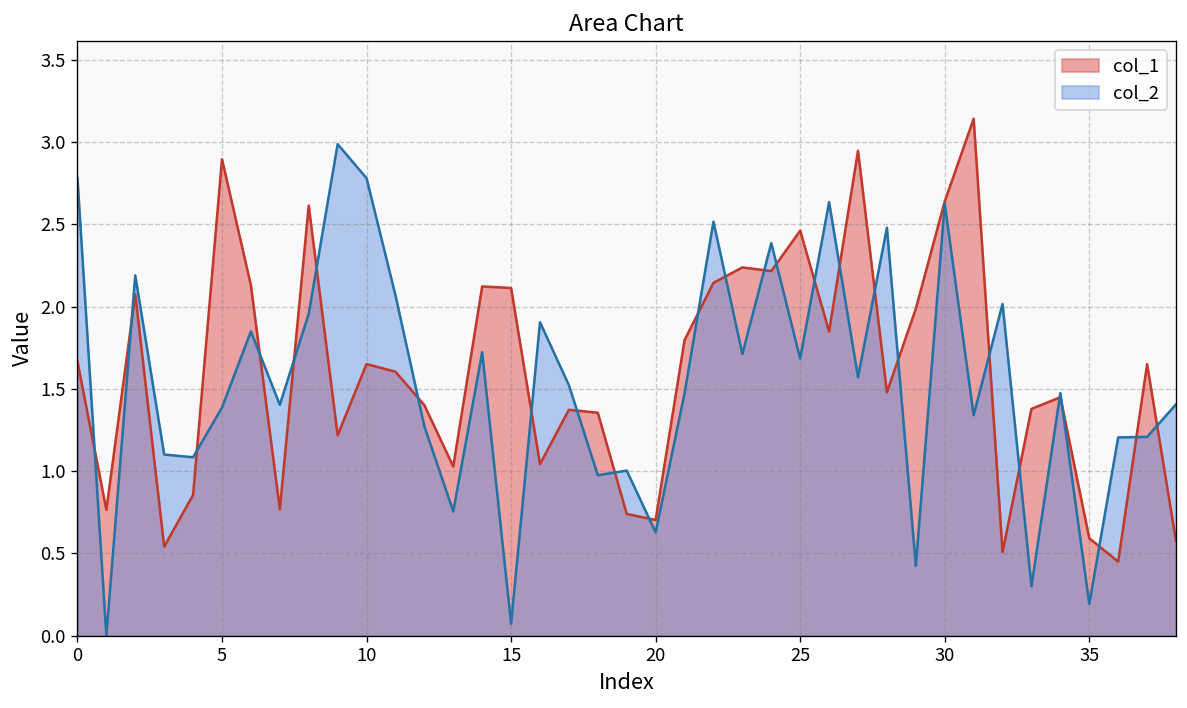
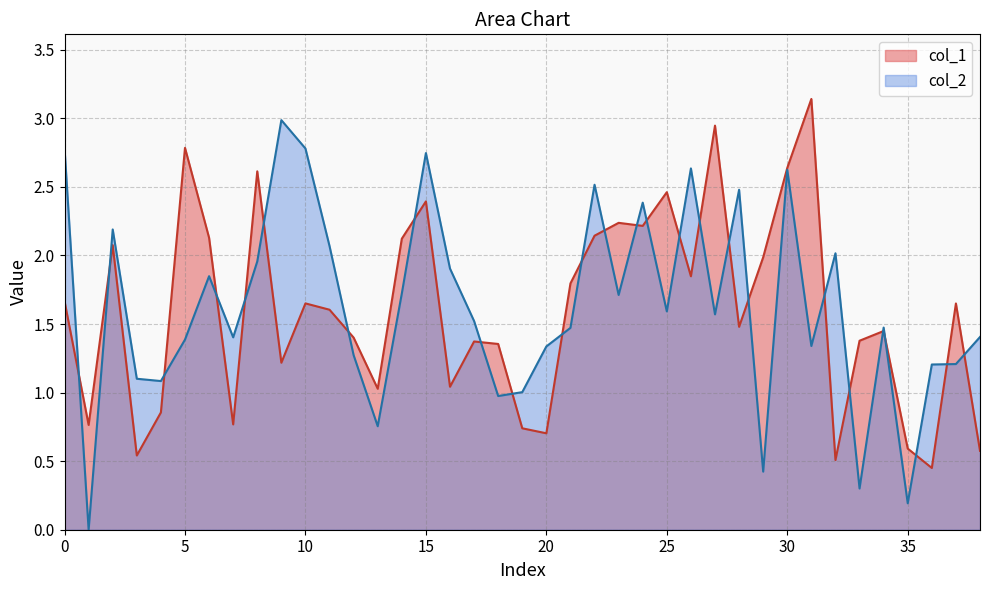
  {
    "col_1": {
      "0": 1.67,
-     "5": 2.90,
+     "5": 2.79,
      "10": 1.65,
-     "15": 2.11,
+     "15": 2.39,
      "20": 0.70,
      "25": 2.46,
      "35": 0.59
    },
    "col_2": {
      "0": 2.78,
      "5": 1.39,
      "10": 2.78,
-     "15": 0.07,
-     "20": 0.63,
-     "25": 1.68,
+     "15": 2.75,
+     "20": 1.34,
+     "25": 1.59,
      "35": 0.19
    }
  }
